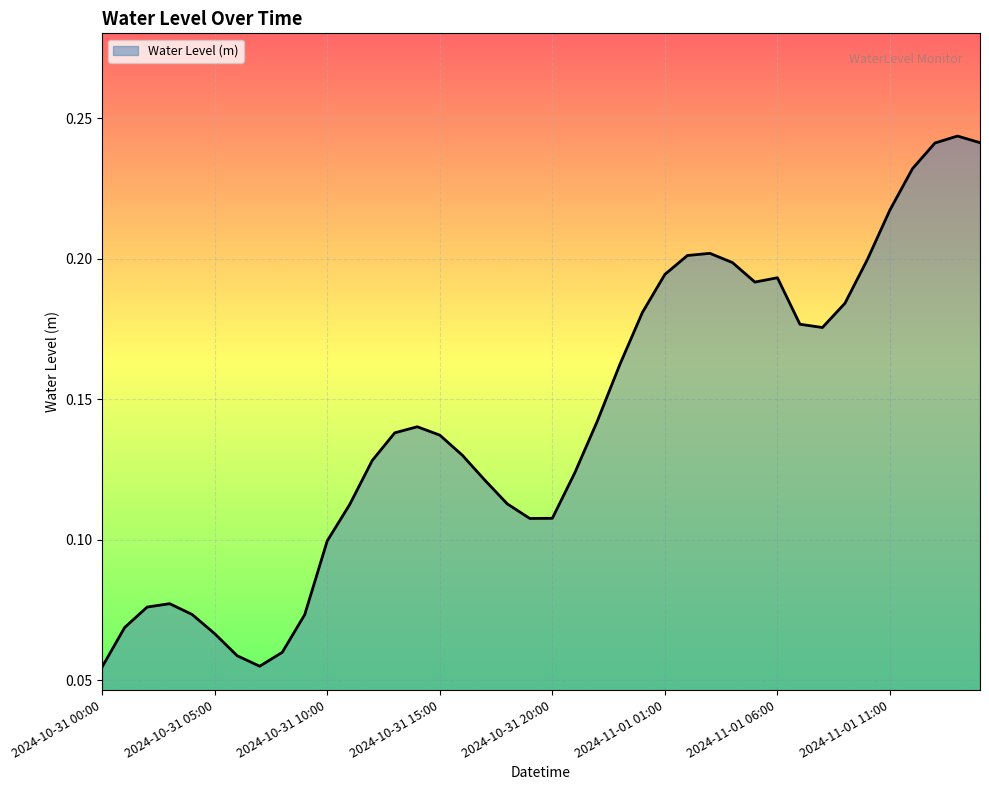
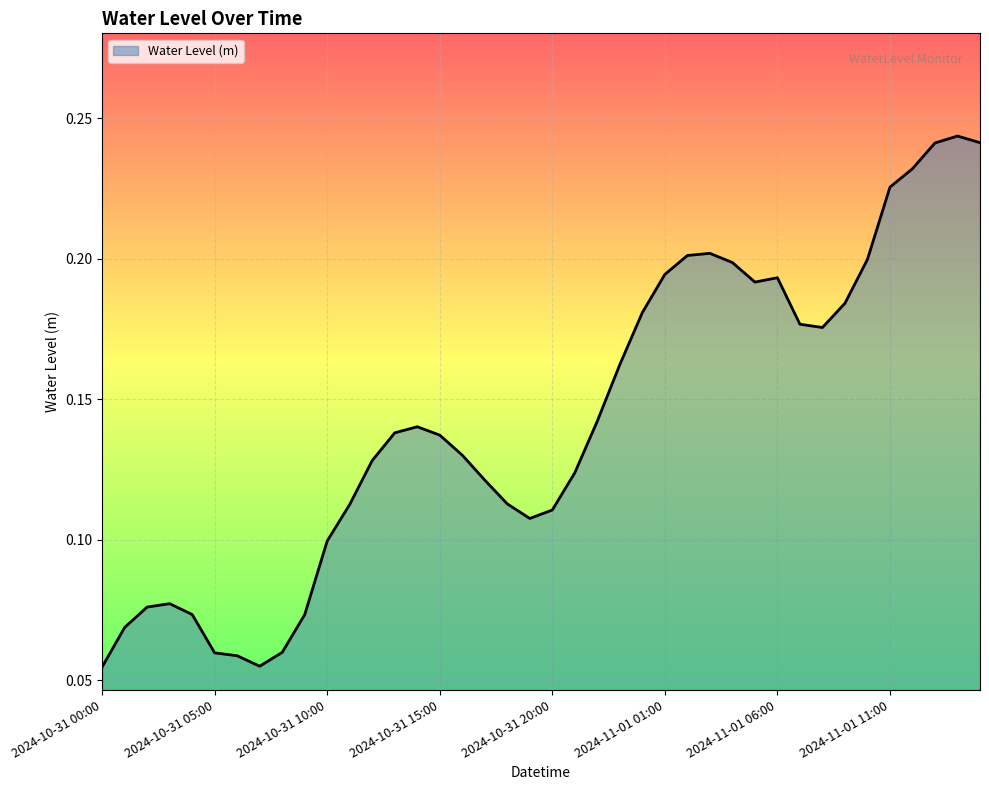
  {
    "2024-10-31 00:00": 0.055,
-   "2024-10-31 05:00": 0.067,
+   "2024-10-31 05:00": 0.060,
    "2024-10-31 10:00": 0.100,
    "2024-10-31 15:00": 0.137,
-   "2024-10-31 20:00": 0.108,
+   "2024-10-31 20:00": 0.111,
    "2024-11-01 01:00": 0.194,
    "2024-11-01 06:00": 0.193,
-   "2024-11-01 11:00": 0.217
+   "2024-11-01 11:00": 0.226
  }
